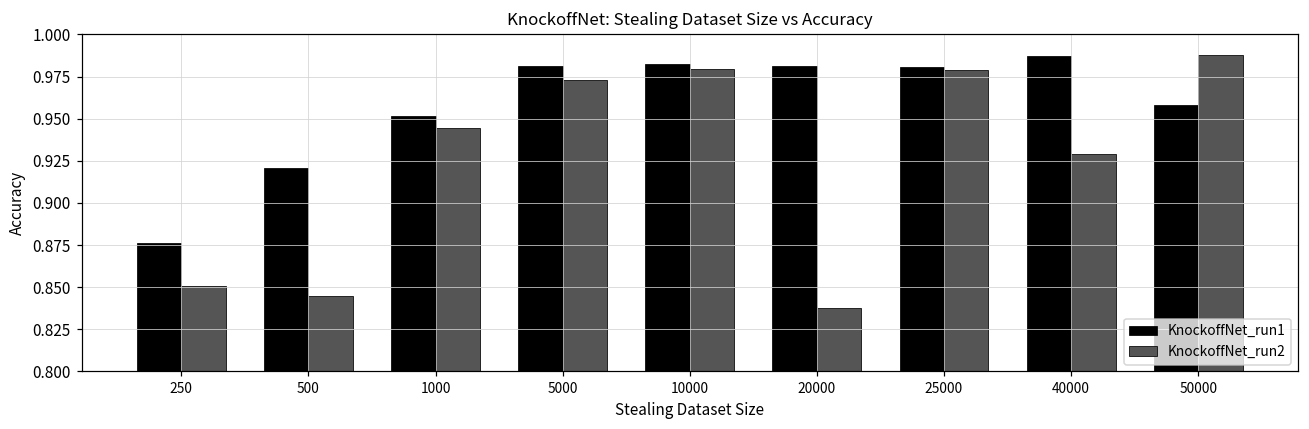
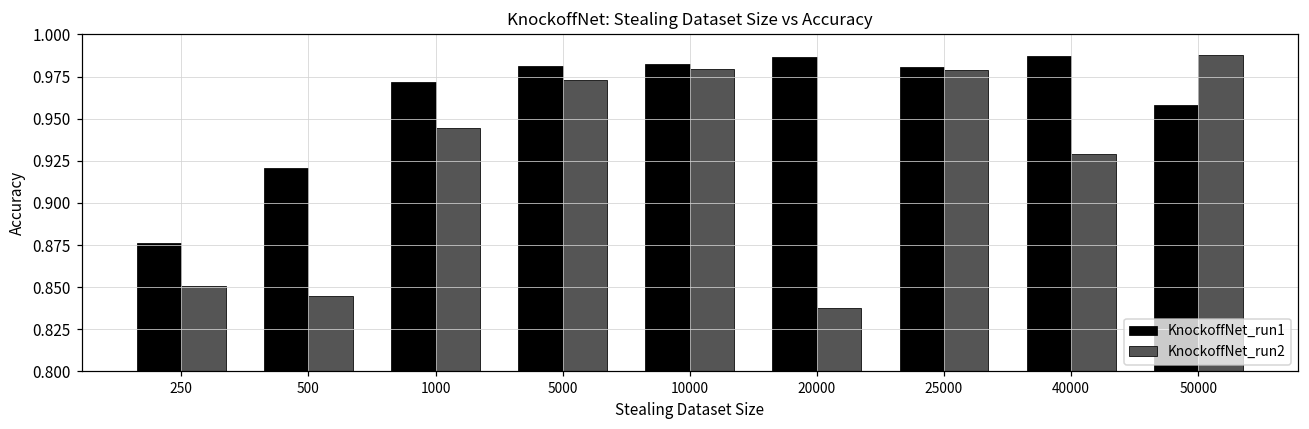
  {
    "KnockoffNet_run1": {
      "250": 0.876,
      "500": 0.921,
-     "1000": 0.952,
+     "1000": 0.972,
      "5000": 0.981,
      "10000": 0.982,
-     "20000": 0.981,
+     "20000": 0.987,
      "25000": 0.981,
      "40000": 0.987,
      "50000": 0.958
    },
    "KnockoffNet_run2": {
      "250": 0.851,
      "500": 0.845,
      "1000": 0.944,
      "5000": 0.973,
      "10000": 0.980,
      "20000": 0.838,
      "25000": 0.979,
      "40000": 0.929,
      "50000": 0.988
    }
  }
